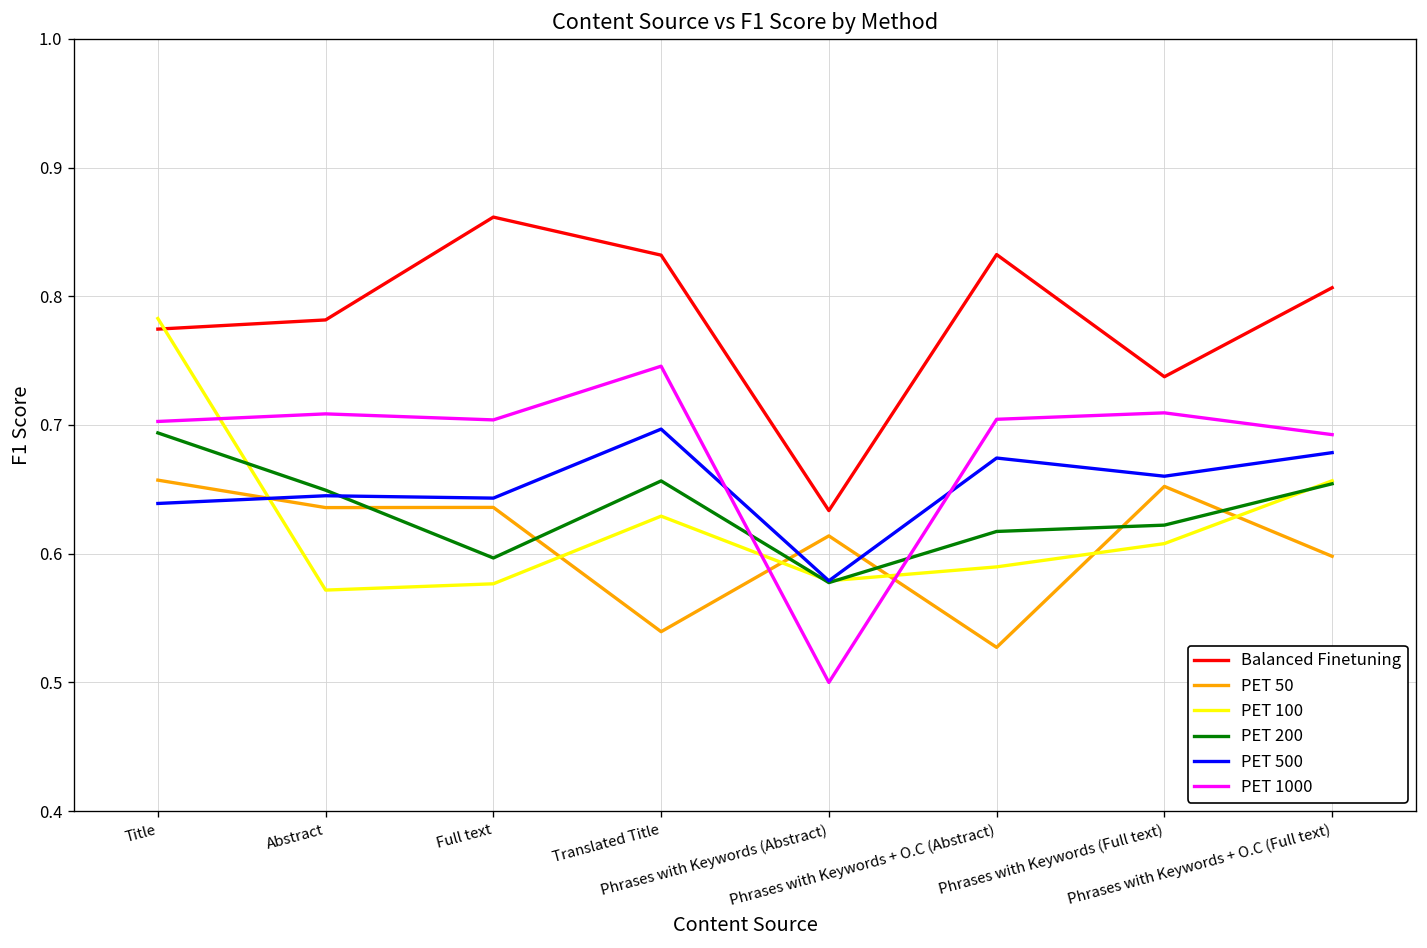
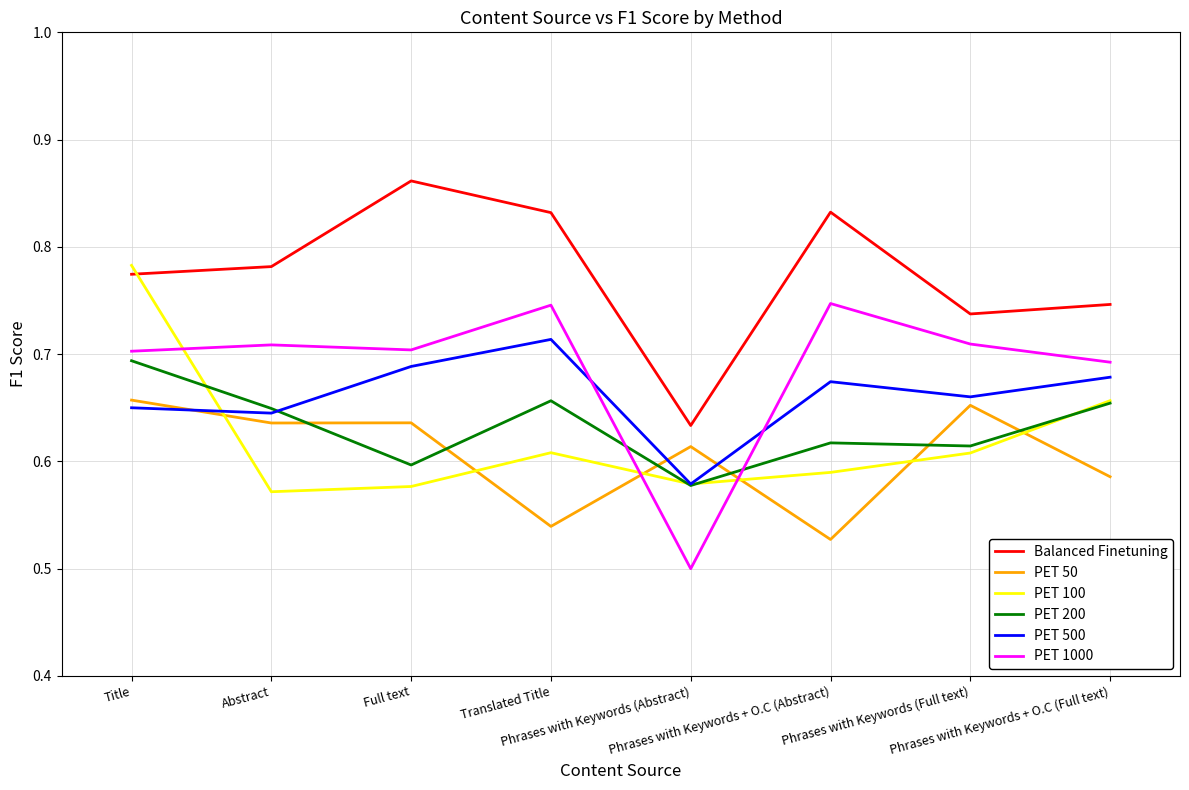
  {
    "Balanced Finetuning": {
      "Title": 0.774,
      "Abstract": 0.782,
      "Full text": 0.861,
      "Translated Title": 0.832,
      "Phrases with Keywords (Abstract)": 0.633,
      "Phrases with Keywords + O.C (Abstract)": 0.832,
      "Phrases with Keywords (Full text)": 0.737,
-     "Phrases with Keywords + O.C (Full text)": 0.807
+     "Phrases with Keywords + O.C (Full text)": 0.746
    },
    "PET 50": {
      "Title": 0.657,
      "Abstract": 0.636,
      "Full text": 0.636,
      "Translated Title": 0.539,
      "Phrases with Keywords (Abstract)": 0.614,
      "Phrases with Keywords + O.C (Abstract)": 0.527,
      "Phrases with Keywords (Full text)": 0.652,
-     "Phrases with Keywords + O.C (Full text)": 0.598
+     "Phrases with Keywords + O.C (Full text)": 0.586
    },
    "PET 100": {
      "Title": 0.783,
      "Abstract": 0.572,
      "Full text": 0.577,
-     "Translated Title": 0.629,
+     "Translated Title": 0.608,
      "Phrases with Keywords + O.C (Abstract)": 0.590,
      "Phrases with Keywords (Full text)": 0.608
    },
    "PET 200": {
      "Title": 0.694,
      "Abstract": 0.649,
      "Full text": 0.597,
      "Translated Title": 0.657,
      "Phrases with Keywords + O.C (Abstract)": 0.617,
-     "Phrases with Keywords (Full text)": 0.622
+     "Phrases with Keywords (Full text)": 0.614
    },
    "PET 500": {
-     "Title": 0.639,
+     "Title": 0.650,
      "Abstract": 0.645,
-     "Full text": 0.643,
-     "Translated Title": 0.697,
+     "Full text": 0.689,
+     "Translated Title": 0.714,
      "Phrases with Keywords + O.C (Abstract)": 0.674,
      "Phrases with Keywords (Full text)": 0.660,
      "Phrases with Keywords + O.C (Full text)": 0.679
    },
    "PET 1000": {
      "Title": 0.703,
      "Abstract": 0.709,
      "Full text": 0.704,
      "Translated Title": 0.746,
      "Phrases with Keywords (Abstract)": 0.500,
-     "Phrases with Keywords + O.C (Abstract)": 0.704,
+     "Phrases with Keywords + O.C (Abstract)": 0.747,
      "Phrases with Keywords (Full text)": 0.709,
      "Phrases with Keywords + O.C (Full text)": 0.692
    }
  }
